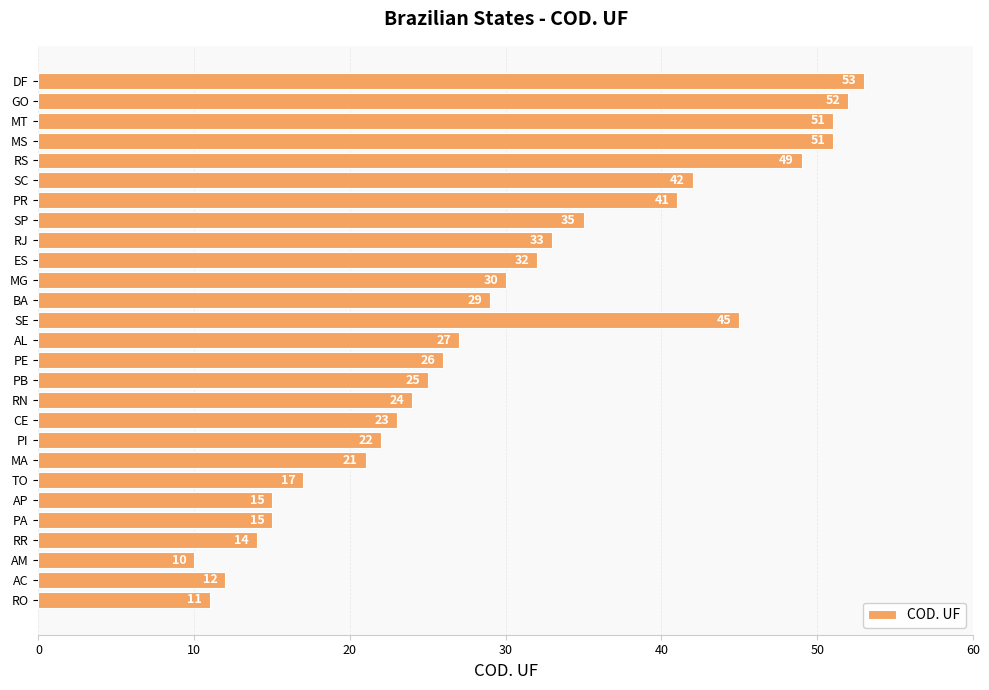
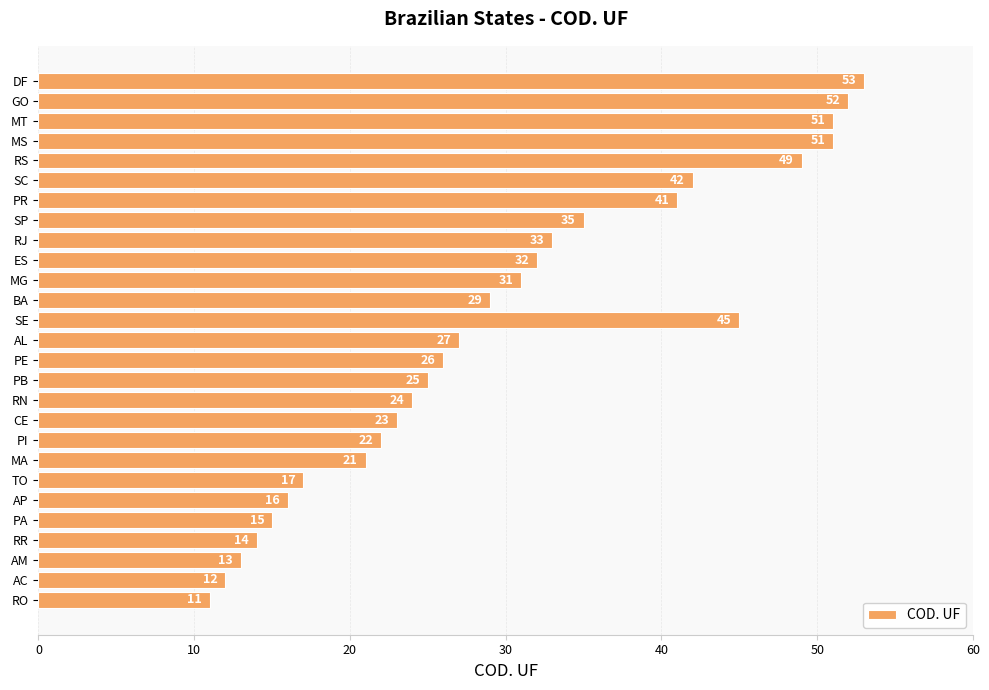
  {
    "DF": 53,
    "GO": 52,
    "MT": 51,
    "MS": 51,
    "RS": 49,
    "SC": 42,
    "PR": 41,
    "SP": 35,
    "RJ": 33,
    "ES": 32,
-   "MG": 30,
+   "MG": 31,
    "BA": 29,
    "SE": 45,
    "AL": 27,
    "PE": 26,
    "PB": 25,
    "RN": 24,
    "CE": 23,
    "PI": 22,
    "MA": 21,
    "TO": 17,
-   "AP": 15,
+   "AP": 16,
    "PA": 15,
    "RR": 14,
-   "AM": 10,
+   "AM": 13,
    "AC": 12,
    "RO": 11
  }
